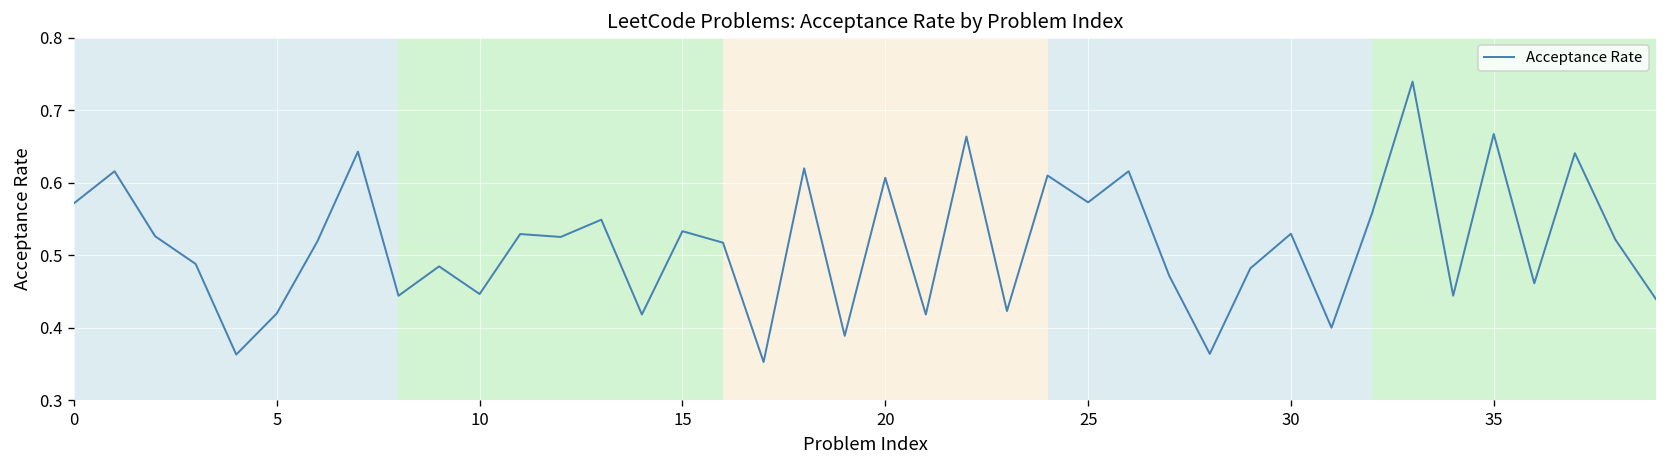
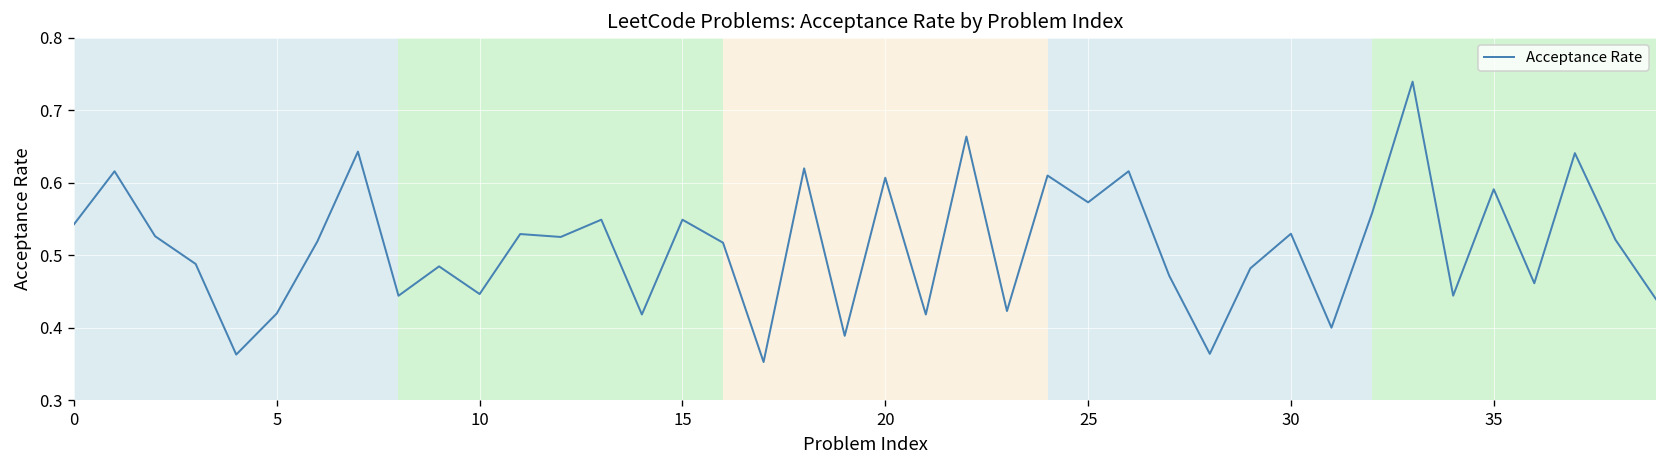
  {
-   "0": 0.57,
+   "0": 0.54,
    "5": 0.42,
    "10": 0.45,
-   "15": 0.53,
+   "15": 0.55,
    "20": 0.61,
    "25": 0.57,
    "30": 0.53,
-   "35": 0.67
+   "35": 0.59
  }
